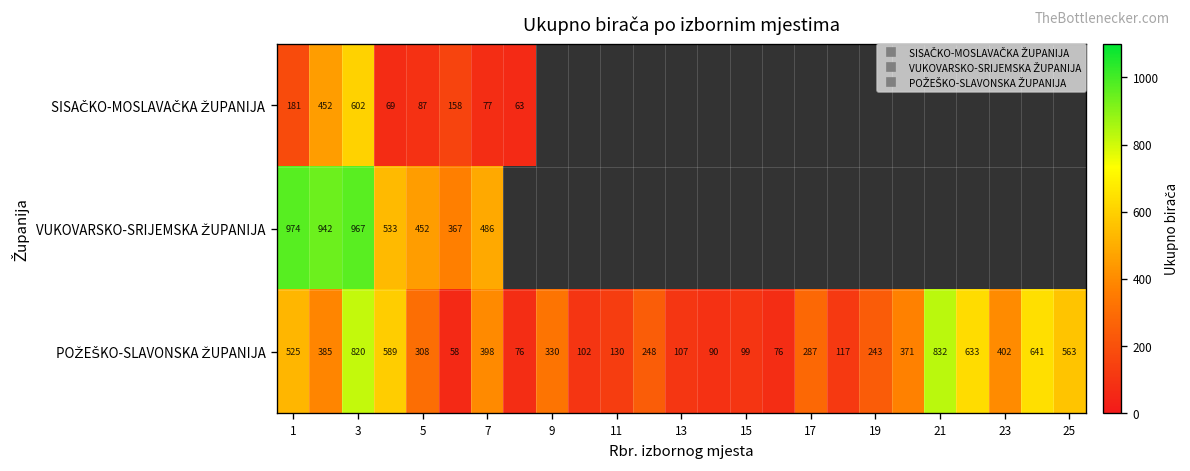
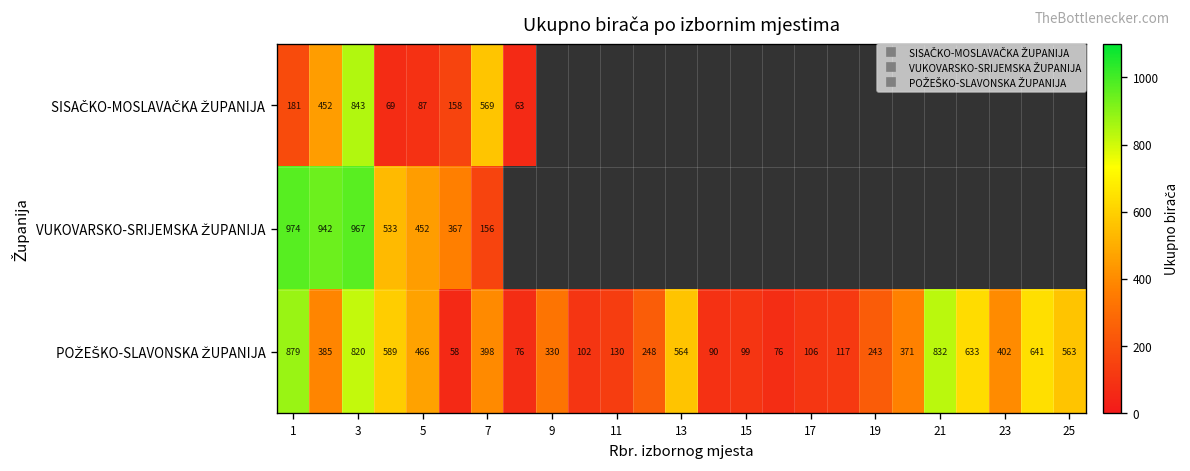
  {
    "SISAČKO-MOSLAVAČKA ŽUPANIJA": {
      "1": 181,
-     "3": 602,
+     "3": 843,
      "5": 87,
-     "7": 77
+     "7": 569
    },
    "VUKOVARSKO-SRIJEMSKA ŽUPANIJA": {
      "1": 974,
      "3": 967,
      "5": 452,
-     "7": 486
+     "7": 156
    },
    "POŽEŠKO-SLAVONSKA ŽUPANIJA": {
-     "1": 525,
+     "1": 879,
      "3": 820,
-     "5": 308,
+     "5": 466,
      "7": 398,
      "9": 330,
      "11": 130,
-     "13": 107,
+     "13": 564,
      "15": 99,
-     "17": 287,
+     "17": 106,
      "19": 243,
      "21": 832,
      "23": 402,
      "25": 563
    }
  }
